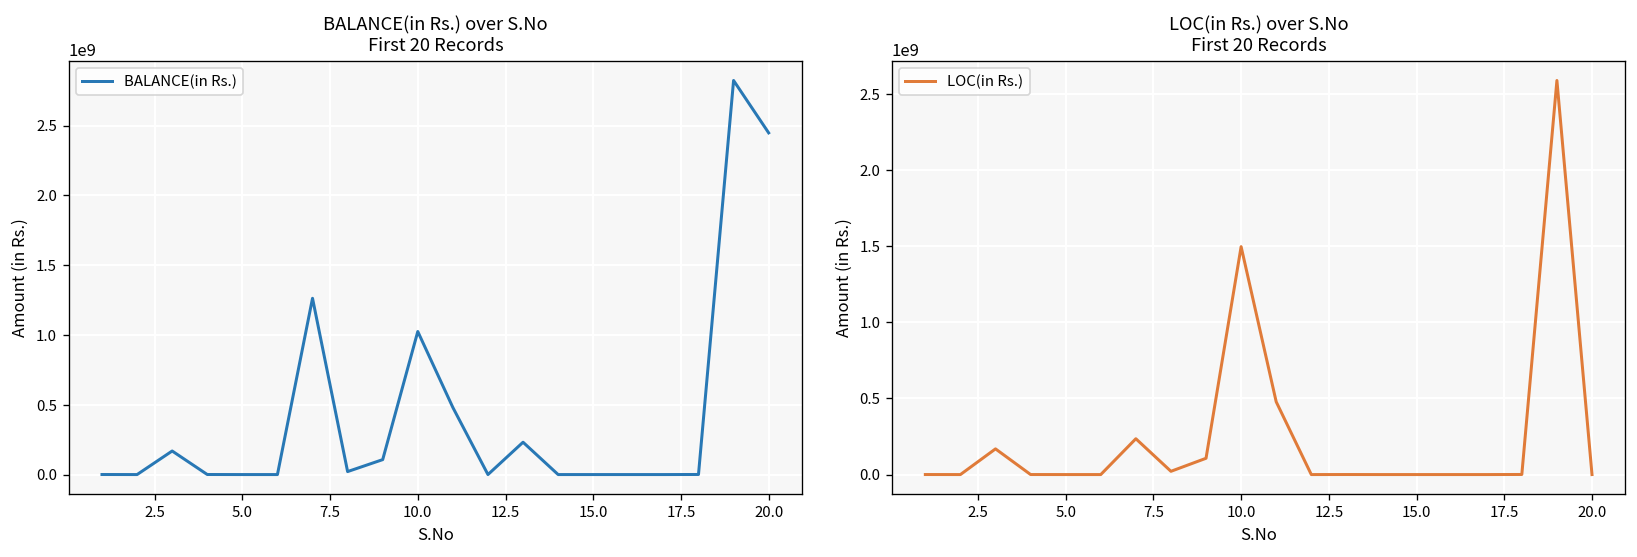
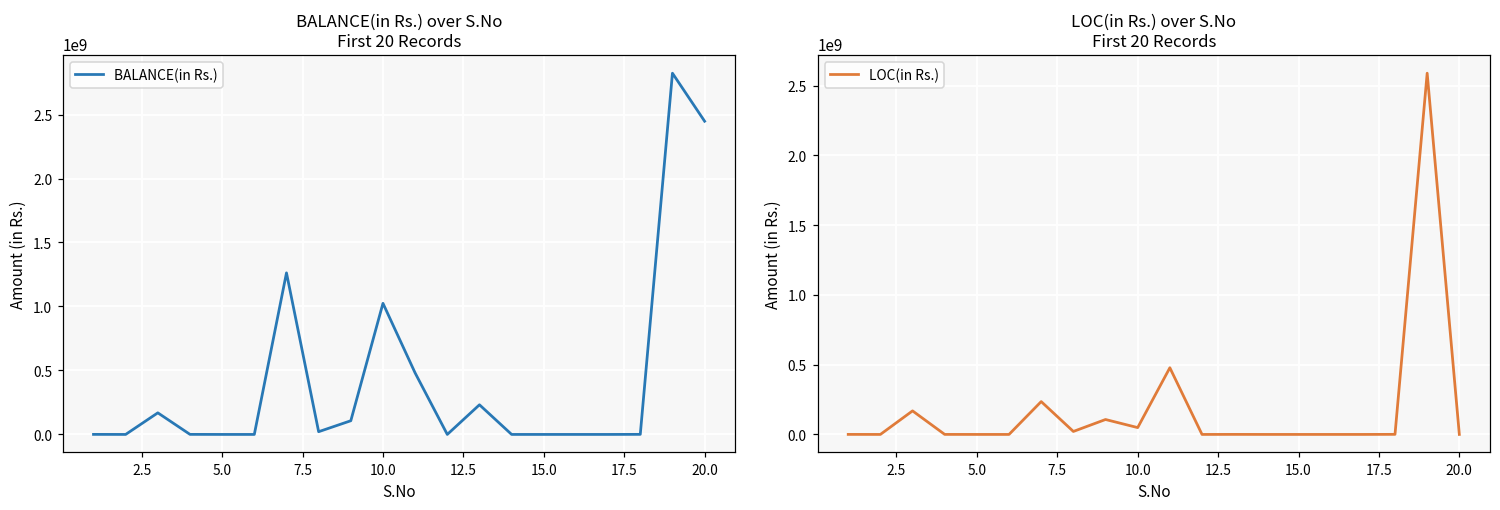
  {
    "BALANCE(in Rs.) over S.No First 20 Records": {
      "5.0": 0,
      "10.0": 1020000000,
      "15.0": 0,
      "20.0": 2450000000
    },
    "LOC(in Rs.) over S.No First 20 Records": {
      "5.0": 0,
-     "10.0": 1500000000,
+     "10.0": 50000000,
      "15.0": 0,
      "20.0": 0
    }
  }
